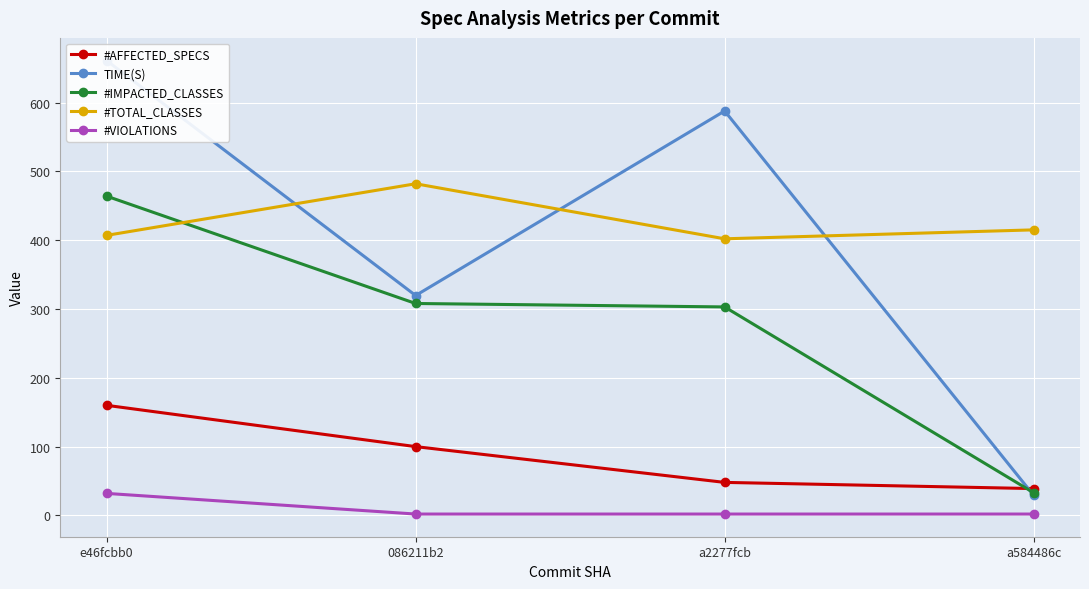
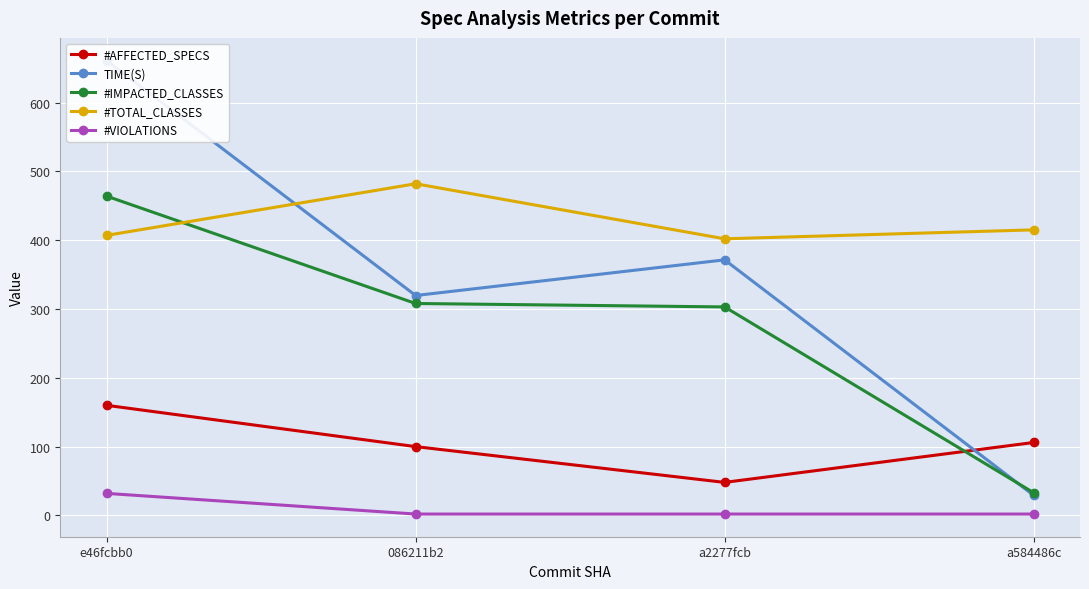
  {
    "#AFFECTED_SPECS": {
      "e46fcbb0": 160,
      "086211b2": 100,
      "a2277fcb": 50,
-     "a584486c": 40
+     "a584486c": 110
    },
    "TIME(S)": {
      "086211b2": 320,
-     "a2277fcb": 590,
+     "a2277fcb": 370,
      "a584486c": 30
    },
    "#IMPACTED_CLASSES": {
      "e46fcbb0": 460,
      "086211b2": 310,
      "a2277fcb": 300,
      "a584486c": 30
    },
    "#TOTAL_CLASSES": {
      "e46fcbb0": 410,
      "086211b2": 480,
      "a2277fcb": 400,
      "a584486c": 420
    },
    "#VIOLATIONS": {
      "e46fcbb0": 30,
      "086211b2": 0,
      "a2277fcb": 0,
      "a584486c": 0
    }
  }
